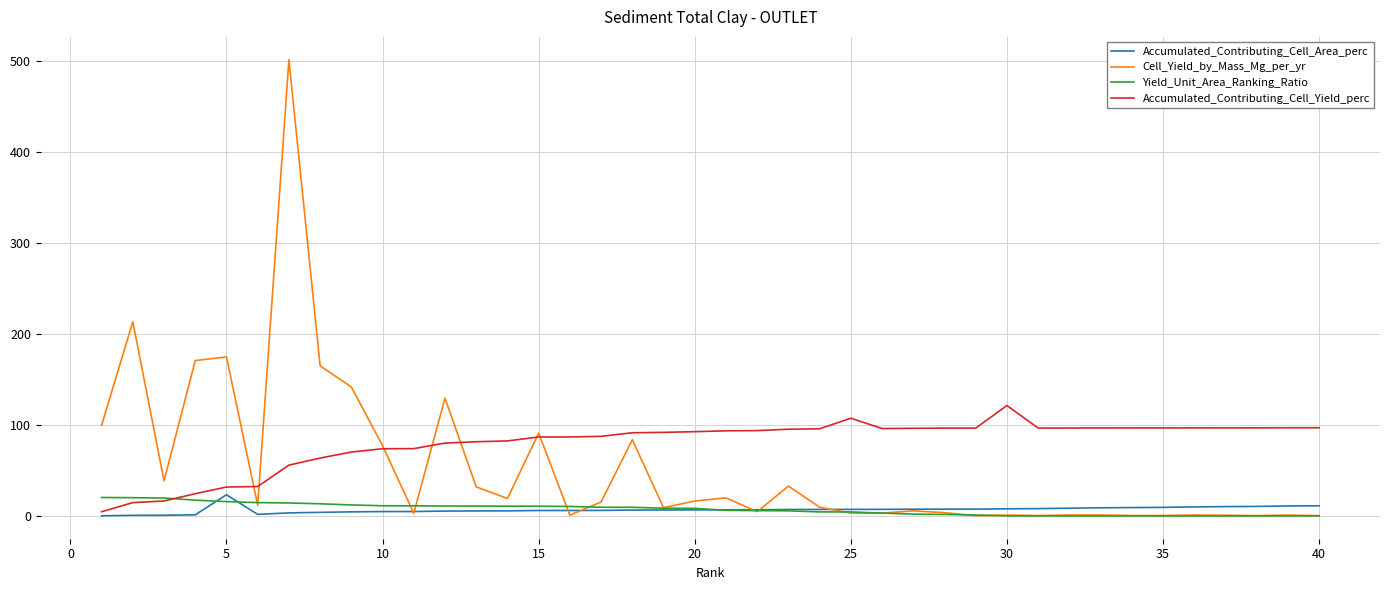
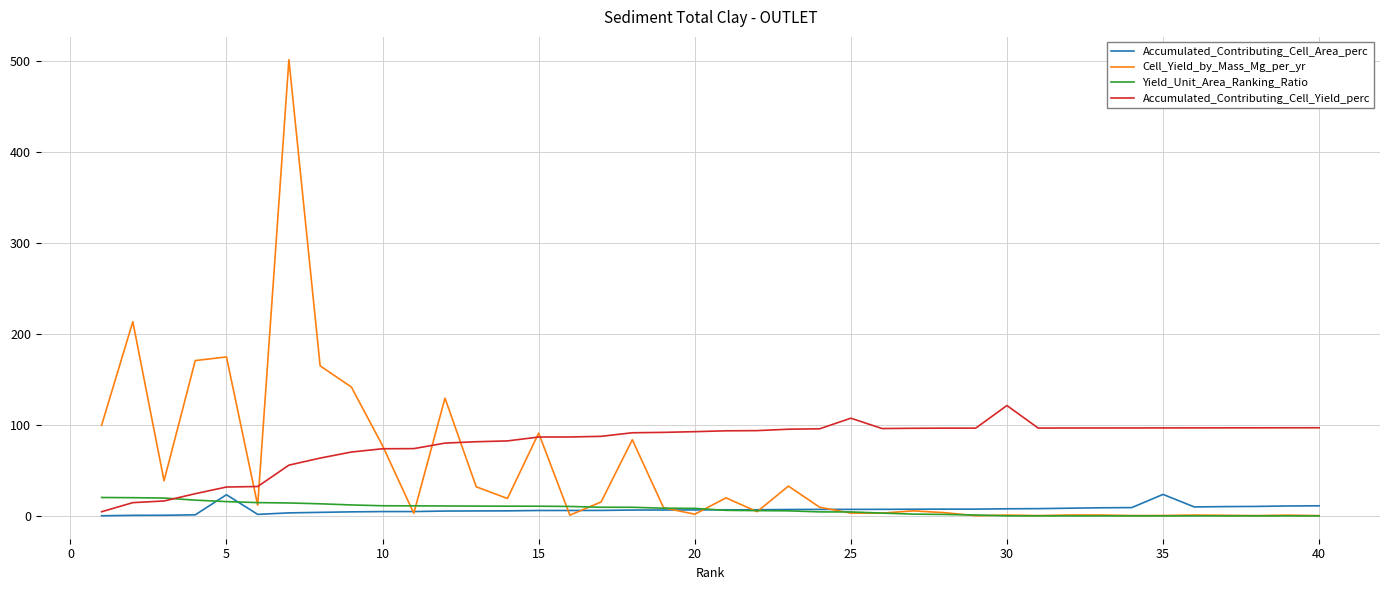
  {
    "Accumulated_Contributing_Cell_Area_perc": {
      "5": 20,
      "10": 0,
      "15": 10,
      "30": 10,
-     "35": 10,
+     "35": 20,
      "40": 10
    },
    "Cell_Yield_by_Mass_Mg_per_yr": {
      "5": 170,
      "10": 80,
      "15": 90,
-     "20": 20
+     "20": 0
    },
    "Yield_Unit_Area_Ranking_Ratio": {
      "5": 20,
      "10": 10,
      "15": 10
    },
    "Accumulated_Contributing_Cell_Yield_perc": {
      "5": 30,
      "10": 70,
      "15": 90,
      "20": 90,
      "25": 110,
      "30": 120,
      "35": 100,
      "40": 100
    }
  }
